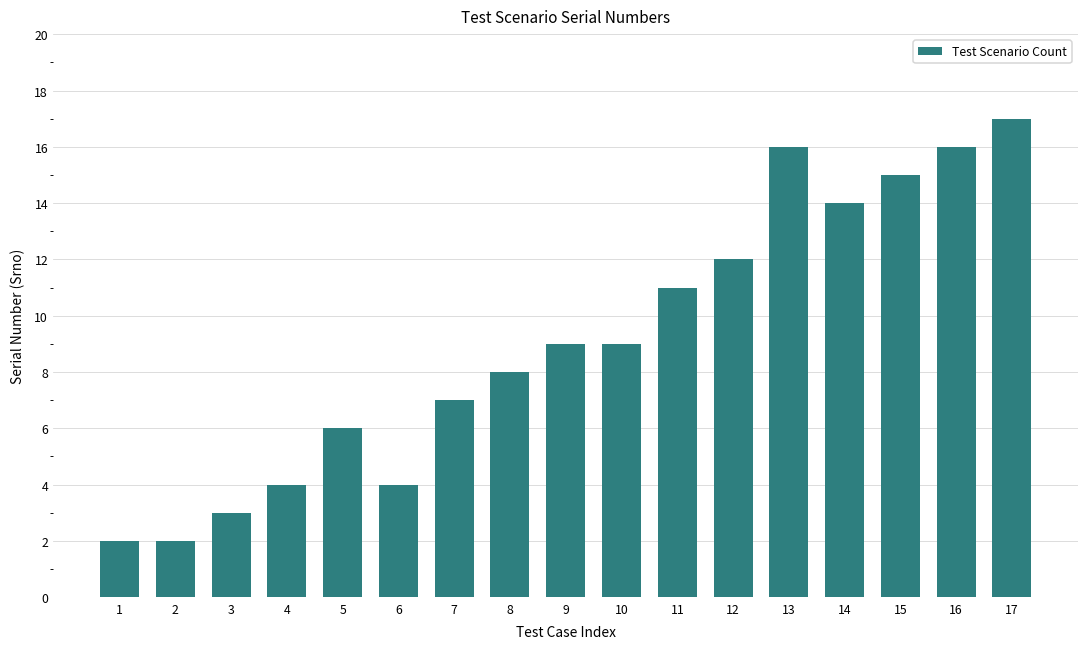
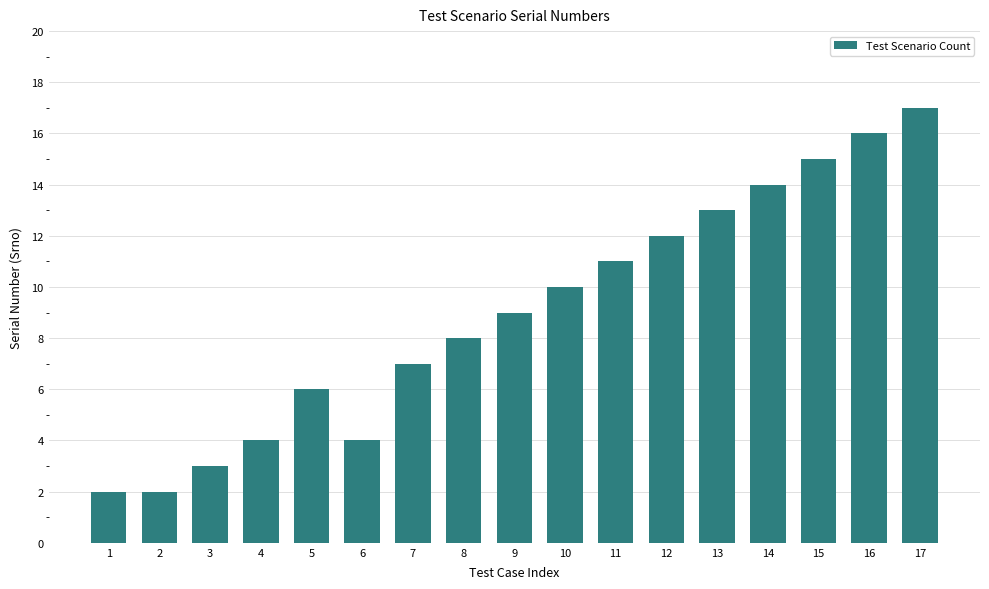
  {
    "1": 2,
    "2": 2,
    "3": 3,
    "4": 4,
    "5": 6,
    "6": 4,
    "7": 7,
    "8": 8,
    "9": 9,
-   "10": 9,
+   "10": 10,
    "11": 11,
    "12": 12,
-   "13": 16,
+   "13": 13,
    "14": 14,
    "15": 15,
    "16": 16,
    "17": 17
  }
